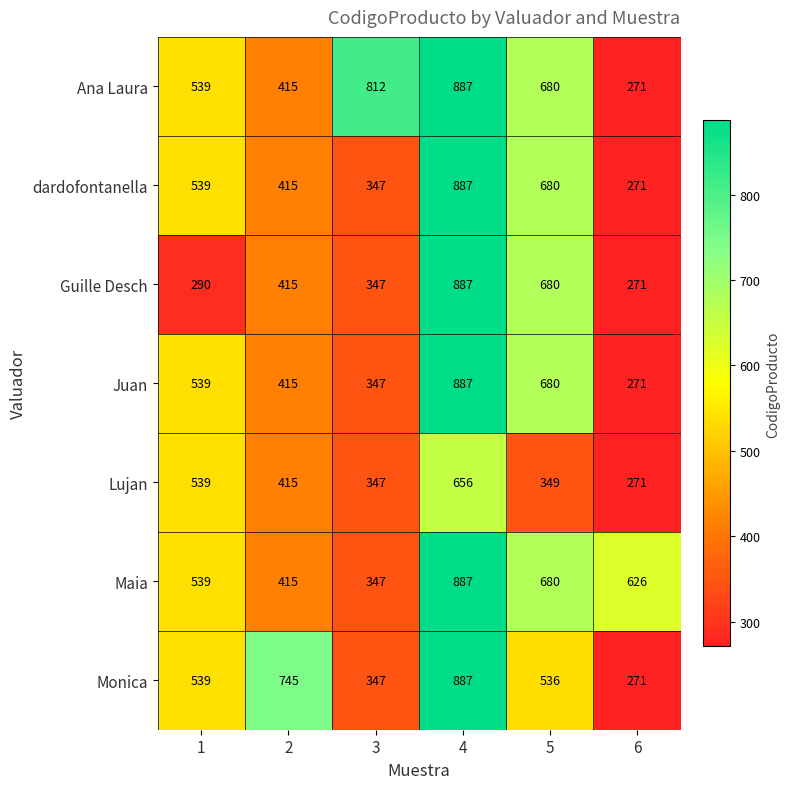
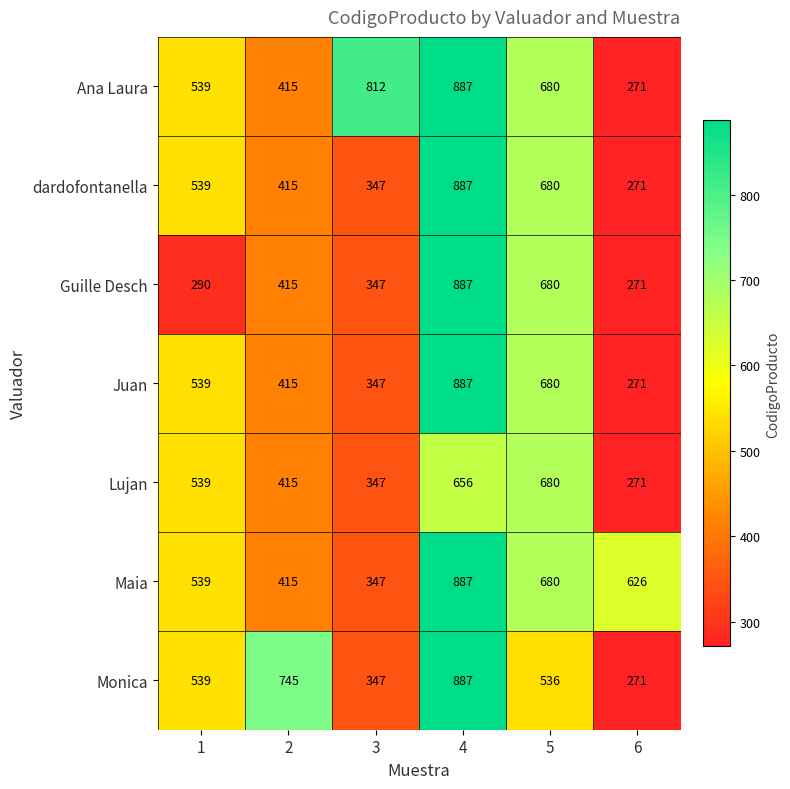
  {
    "Ana Laura": {
      "1": 539,
      "2": 415,
      "3": 812,
      "4": 887,
      "5": 680,
      "6": 271
    },
    "dardofontanella": {
      "1": 539,
      "2": 415,
      "3": 347,
      "4": 887,
      "5": 680,
      "6": 271
    },
    "Guille Desch": {
      "1": 290,
      "2": 415,
      "3": 347,
      "4": 887,
      "5": 680,
      "6": 271
    },
    "Juan": {
      "1": 539,
      "2": 415,
      "3": 347,
      "4": 887,
      "5": 680,
      "6": 271
    },
    "Lujan": {
      "1": 539,
      "2": 415,
      "3": 347,
      "4": 656,
-     "5": 349,
+     "5": 680,
      "6": 271
    },
    "Maia": {
      "1": 539,
      "2": 415,
      "3": 347,
      "4": 887,
      "5": 680,
      "6": 626
    },
    "Monica": {
      "1": 539,
      "2": 745,
      "3": 347,
      "4": 887,
      "5": 536,
      "6": 271
    }
  }
